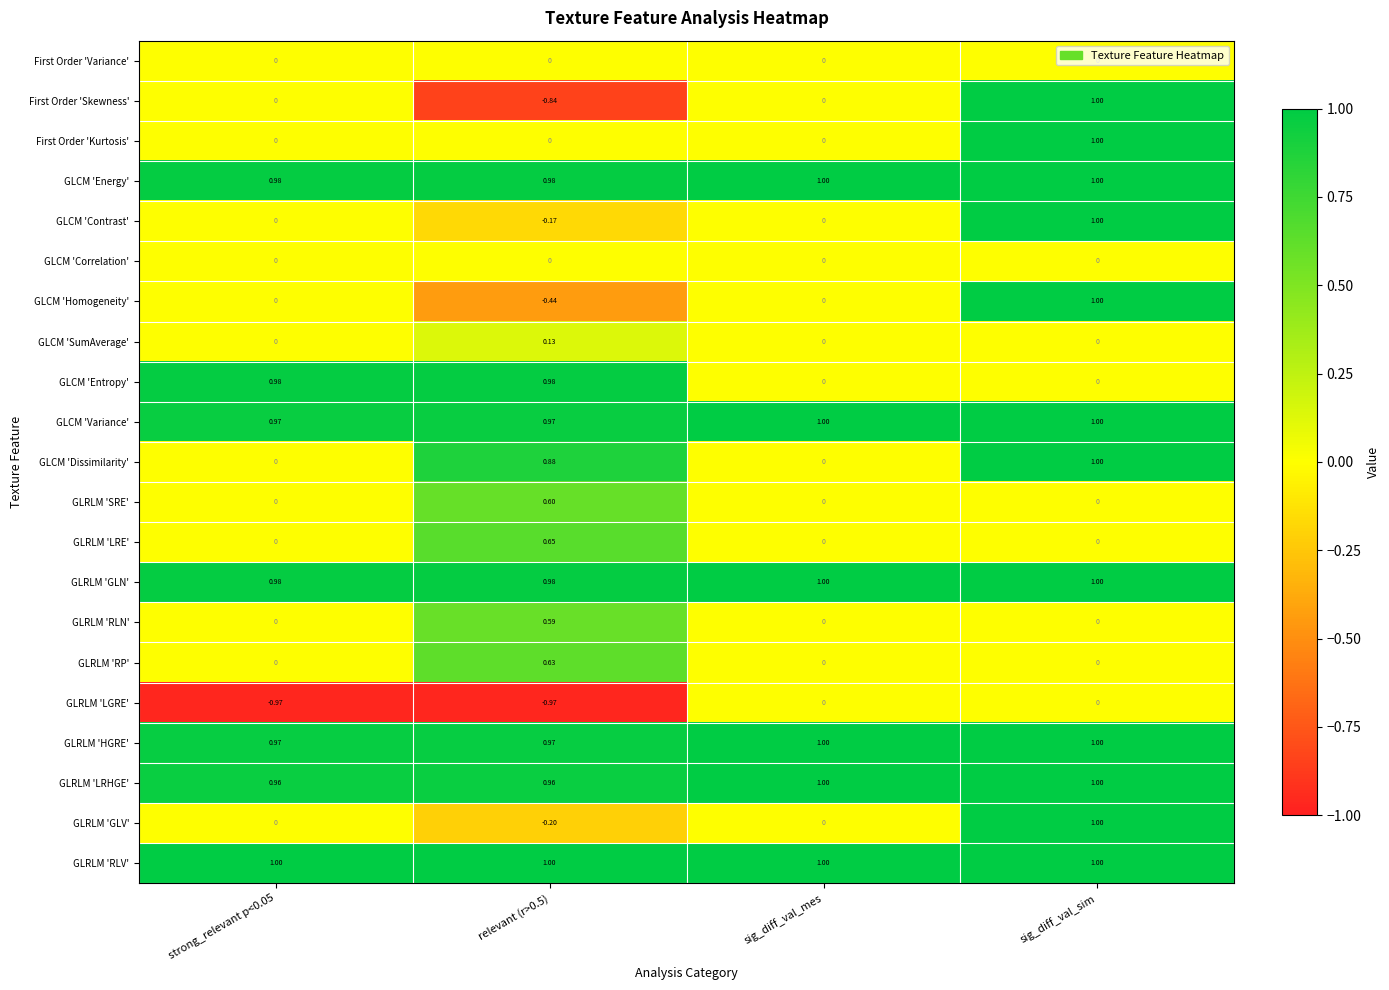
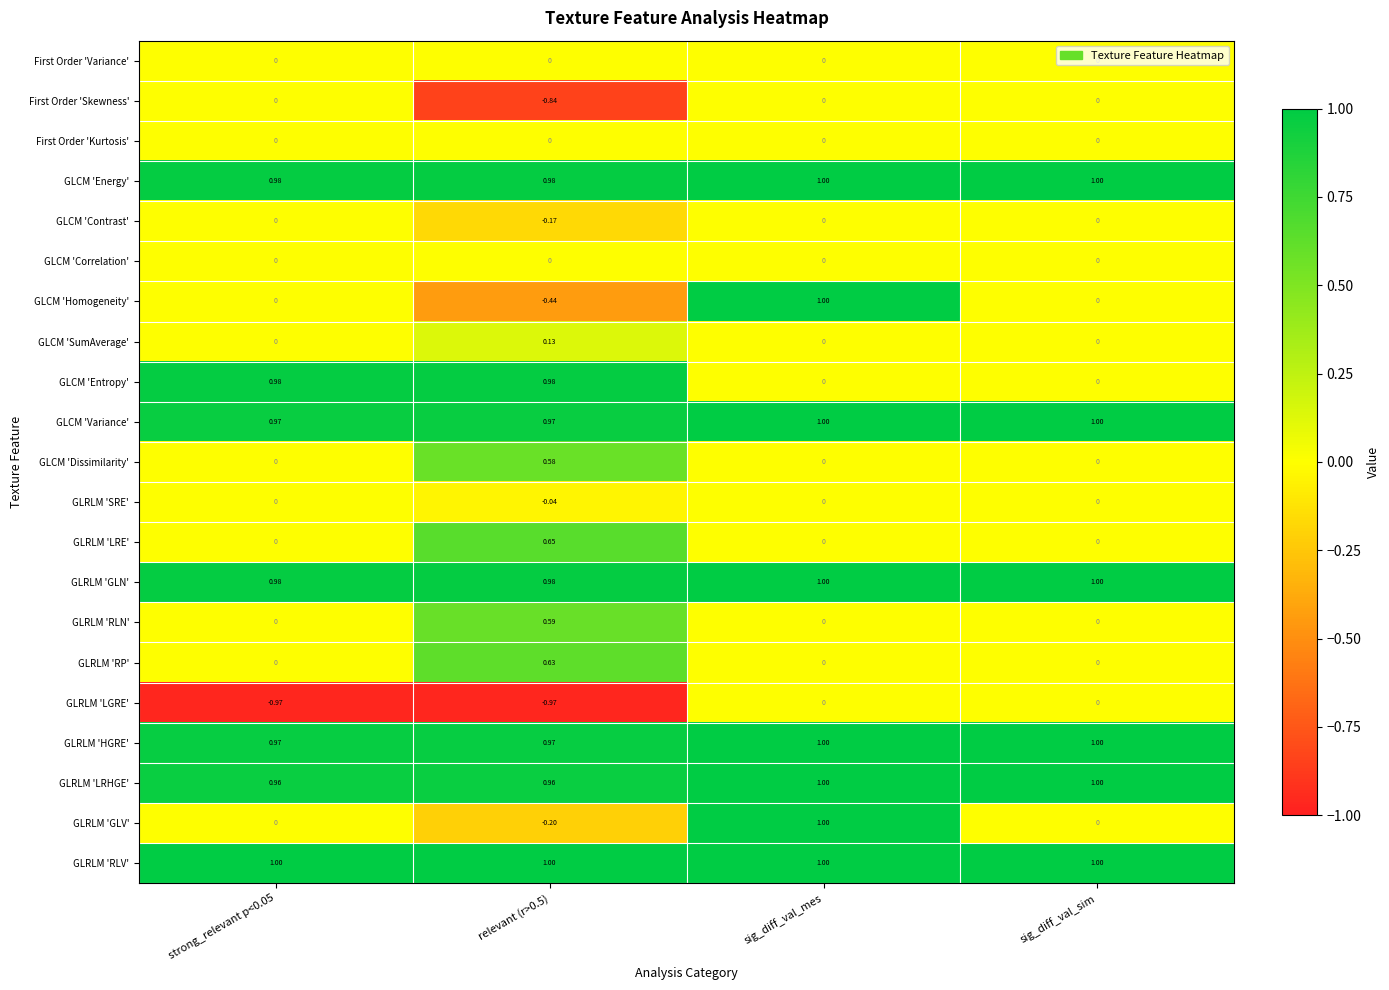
  {
    "First Order 'Variance'": {
      "strong_relevant p<0.05": 0,
      "relevant (r>0.5)": 0,
      "sig_diff_val_mes": 0
    },
    "First Order 'Skewness'": {
      "strong_relevant p<0.05": 0,
      "relevant (r>0.5)": -0.84,
      "sig_diff_val_mes": 0,
-     "sig_diff_val_sim": 1.00
+     "sig_diff_val_sim": 0
    },
    "First Order 'Kurtosis'": {
      "strong_relevant p<0.05": 0,
      "relevant (r>0.5)": 0,
      "sig_diff_val_mes": 0,
-     "sig_diff_val_sim": 1.00
+     "sig_diff_val_sim": 0
    },
    "GLCM 'Energy'": {
      "strong_relevant p<0.05": 0.98,
      "relevant (r>0.5)": 0.98,
      "sig_diff_val_mes": 1.00,
      "sig_diff_val_sim": 1.00
    },
    "GLCM 'Contrast'": {
      "strong_relevant p<0.05": 0,
      "relevant (r>0.5)": -0.17,
      "sig_diff_val_mes": 0,
-     "sig_diff_val_sim": 1.00
+     "sig_diff_val_sim": 0
    },
    "GLCM 'Correlation'": {
      "strong_relevant p<0.05": 0,
      "relevant (r>0.5)": 0,
      "sig_diff_val_mes": 0,
      "sig_diff_val_sim": 0
    },
    "GLCM 'Homogeneity'": {
      "strong_relevant p<0.05": 0,
      "relevant (r>0.5)": -0.44,
-     "sig_diff_val_mes": 0,
-     "sig_diff_val_sim": 1.00
+     "sig_diff_val_mes": 1.00,
+     "sig_diff_val_sim": 0
    },
    "GLCM 'SumAverage'": {
      "strong_relevant p<0.05": 0,
      "relevant (r>0.5)": 0.13,
      "sig_diff_val_mes": 0,
      "sig_diff_val_sim": 0
    },
    "GLCM 'Entropy'": {
      "strong_relevant p<0.05": 0.98,
      "relevant (r>0.5)": 0.98,
      "sig_diff_val_mes": 0,
      "sig_diff_val_sim": 0
    },
    "GLCM 'Variance'": {
      "strong_relevant p<0.05": 0.97,
      "relevant (r>0.5)": 0.97,
      "sig_diff_val_mes": 1.00,
      "sig_diff_val_sim": 1.00
    },
    "GLCM 'Dissimilarity'": {
      "strong_relevant p<0.05": 0,
-     "relevant (r>0.5)": 0.88,
+     "relevant (r>0.5)": 0.58,
      "sig_diff_val_mes": 0,
-     "sig_diff_val_sim": 1.00
+     "sig_diff_val_sim": 0
    },
    "GLRLM 'SRE'": {
      "strong_relevant p<0.05": 0,
-     "relevant (r>0.5)": 0.60,
+     "relevant (r>0.5)": -0.04,
      "sig_diff_val_mes": 0,
      "sig_diff_val_sim": 0
    },
    "GLRLM 'LRE'": {
      "strong_relevant p<0.05": 0,
      "relevant (r>0.5)": 0.65,
      "sig_diff_val_mes": 0,
      "sig_diff_val_sim": 0
    },
    "GLRLM 'GLN'": {
      "strong_relevant p<0.05": 0.98,
      "relevant (r>0.5)": 0.98,
      "sig_diff_val_mes": 1.00,
      "sig_diff_val_sim": 1.00
    },
    "GLRLM 'RLN'": {
      "strong_relevant p<0.05": 0,
      "relevant (r>0.5)": 0.59,
      "sig_diff_val_mes": 0,
      "sig_diff_val_sim": 0
    },
    "GLRLM 'RP'": {
      "strong_relevant p<0.05": 0,
      "relevant (r>0.5)": 0.63,
      "sig_diff_val_mes": 0,
      "sig_diff_val_sim": 0
    },
    "GLRLM 'LGRE'": {
      "strong_relevant p<0.05": -0.97,
      "relevant (r>0.5)": -0.97,
      "sig_diff_val_mes": 0,
      "sig_diff_val_sim": 0
    },
    "GLRLM 'HGRE'": {
      "strong_relevant p<0.05": 0.97,
      "relevant (r>0.5)": 0.97,
      "sig_diff_val_mes": 1.00,
      "sig_diff_val_sim": 1.00
    },
    "GLRLM 'LRHGE'": {
      "strong_relevant p<0.05": 0.96,
      "relevant (r>0.5)": 0.96,
      "sig_diff_val_mes": 1.00,
      "sig_diff_val_sim": 1.00
    },
    "GLRLM 'GLV'": {
      "strong_relevant p<0.05": 0,
      "relevant (r>0.5)": -0.20,
-     "sig_diff_val_mes": 0,
-     "sig_diff_val_sim": 1.00
+     "sig_diff_val_mes": 1.00,
+     "sig_diff_val_sim": 0
    },
    "GLRLM 'RLV'": {
      "strong_relevant p<0.05": 1.00,
      "relevant (r>0.5)": 1.00,
      "sig_diff_val_mes": 1.00,
      "sig_diff_val_sim": 1.00
    }
  }
